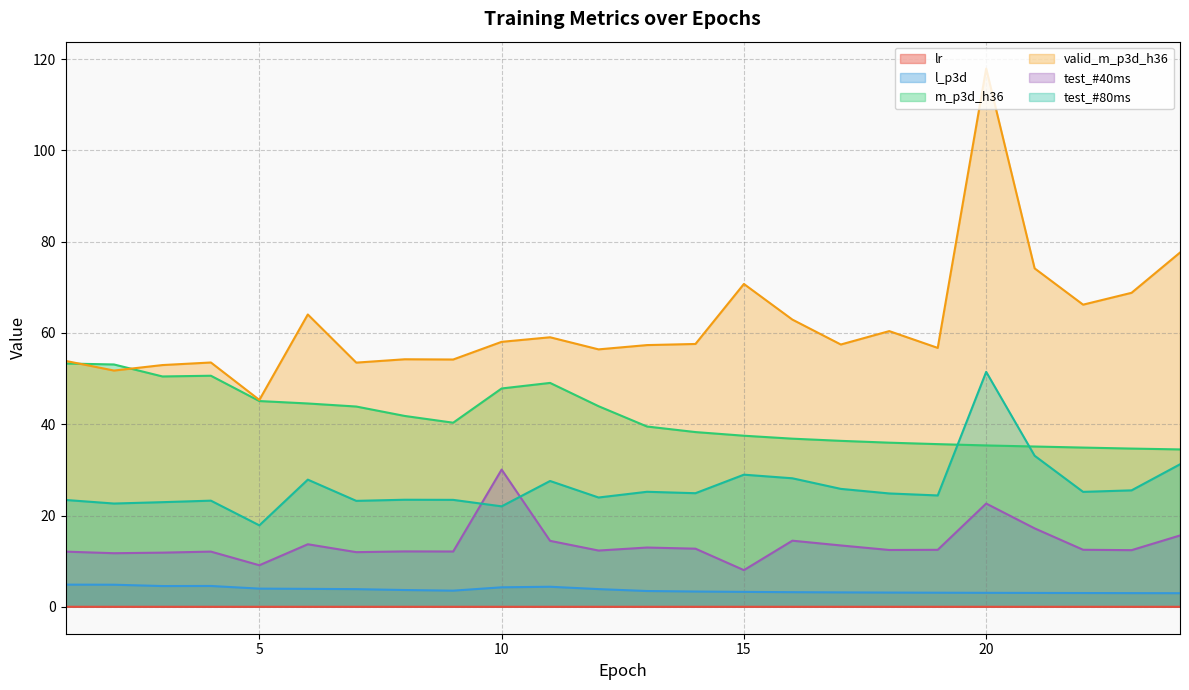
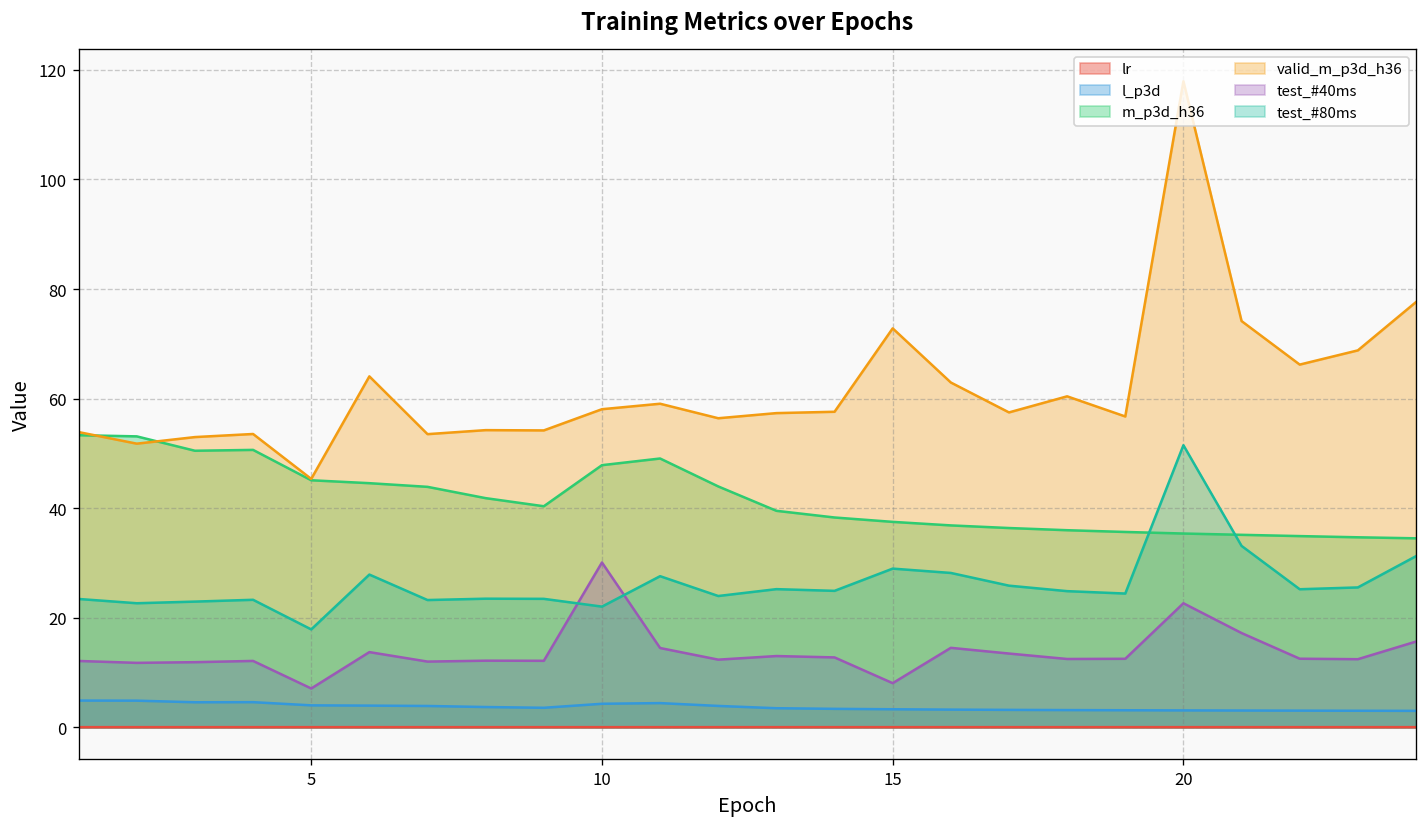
  {
    "lr": {
      "5": 0,
      "10": 0,
      "15": 0,
      "20": 0
    },
    "valid_m_p3d_h36": {
      "10": 58,
-     "15": 71
+     "15": 73
    },
    "test_#40ms": {
-     "5": 9,
+     "5": 7,
      "10": 30,
      "15": 8,
      "20": 23
    }
  }
